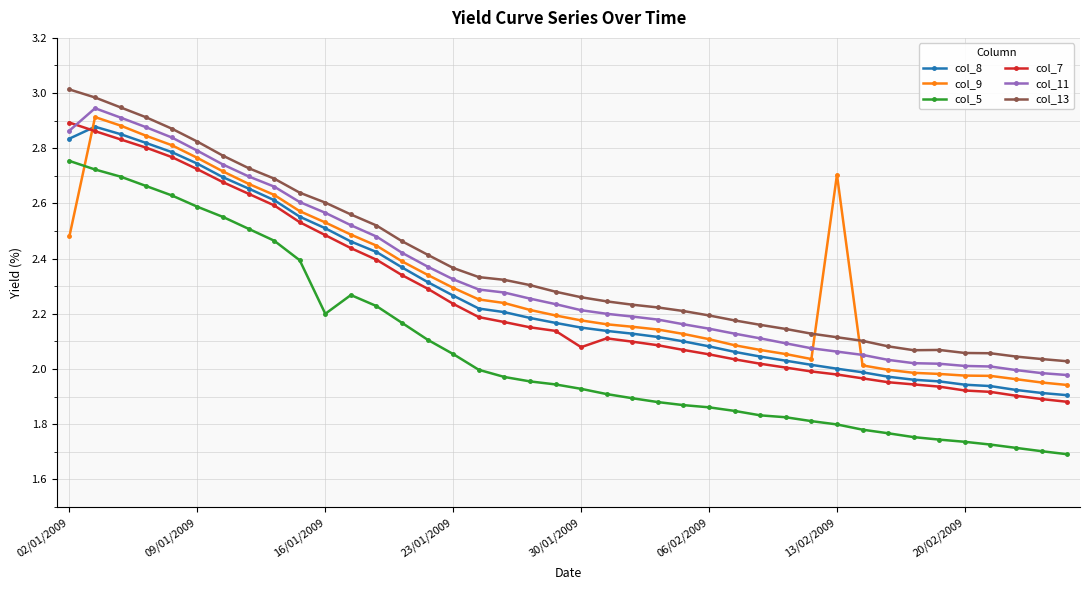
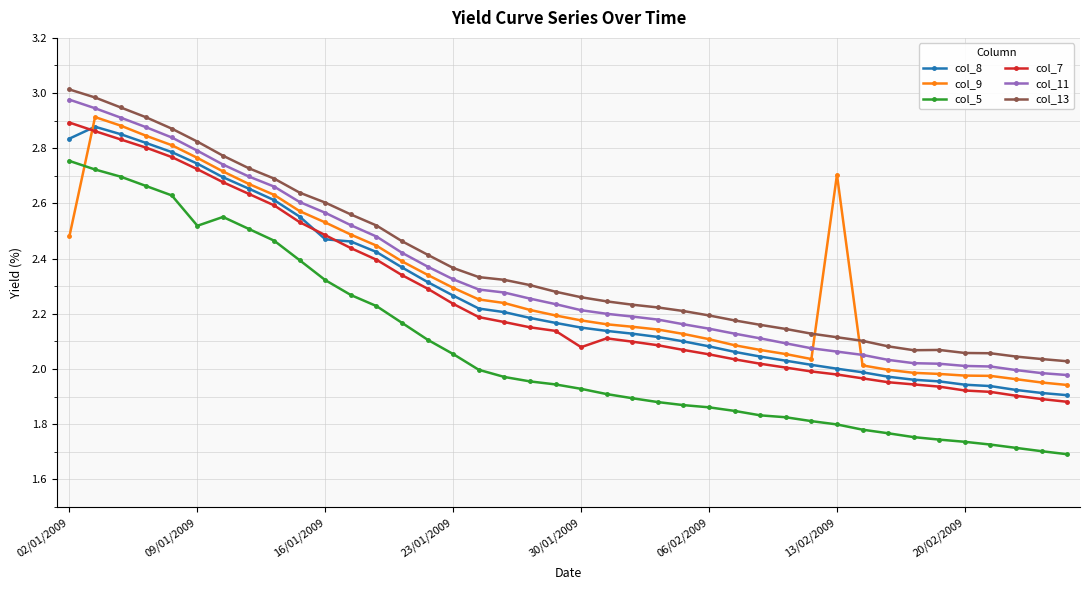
  {
    "col_8": {
      "02/01/2009": 2.84,
      "09/01/2009": 2.74,
-     "16/01/2009": 2.51,
+     "16/01/2009": 2.47,
      "23/01/2009": 2.27,
      "30/01/2009": 2.15,
      "06/02/2009": 2.08,
      "13/02/2009": 2.00,
      "20/02/2009": 1.94
    },
    "col_9": {
      "02/01/2009": 2.48,
      "09/01/2009": 2.77,
      "16/01/2009": 2.53,
      "23/01/2009": 2.29,
      "30/01/2009": 2.18,
      "06/02/2009": 2.11,
      "13/02/2009": 2.70,
      "20/02/2009": 1.98
    },
    "col_5": {
      "02/01/2009": 2.75,
-     "09/01/2009": 2.59,
-     "16/01/2009": 2.20,
+     "09/01/2009": 2.52,
+     "16/01/2009": 2.32,
      "23/01/2009": 2.05,
      "30/01/2009": 1.93,
      "06/02/2009": 1.86,
      "13/02/2009": 1.80,
      "20/02/2009": 1.74
    },
    "col_7": {
      "02/01/2009": 2.89,
      "09/01/2009": 2.72,
      "16/01/2009": 2.49,
      "23/01/2009": 2.24,
      "30/01/2009": 2.08,
      "06/02/2009": 2.05,
      "13/02/2009": 1.98,
      "20/02/2009": 1.92
    },
    "col_11": {
-     "02/01/2009": 2.86,
+     "02/01/2009": 2.98,
      "09/01/2009": 2.79,
      "16/01/2009": 2.57,
      "23/01/2009": 2.33,
      "30/01/2009": 2.21,
      "06/02/2009": 2.15,
      "13/02/2009": 2.06,
      "20/02/2009": 2.01
    },
    "col_13": {
      "02/01/2009": 3.01,
      "09/01/2009": 2.82,
      "16/01/2009": 2.60,
      "23/01/2009": 2.37,
      "30/01/2009": 2.26,
      "06/02/2009": 2.19,
      "13/02/2009": 2.12,
      "20/02/2009": 2.06
    }
  }
